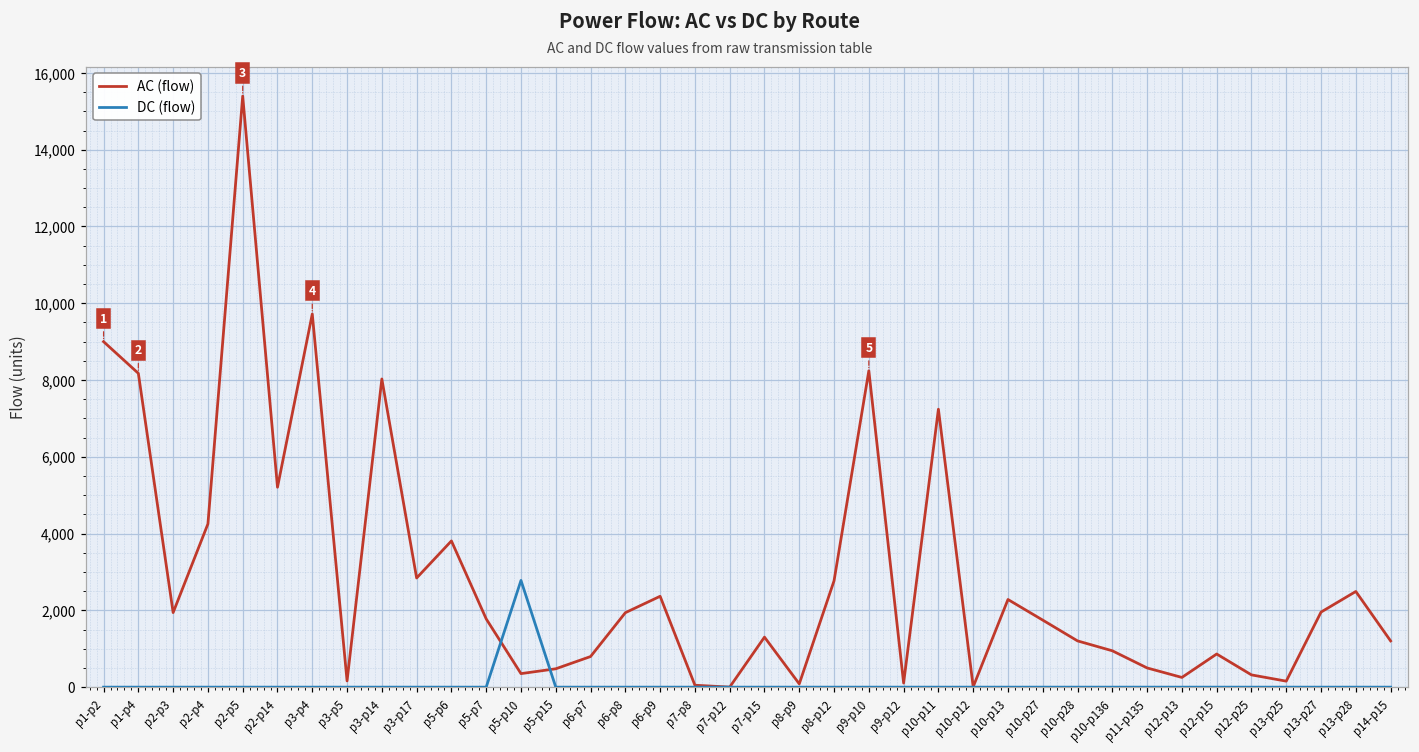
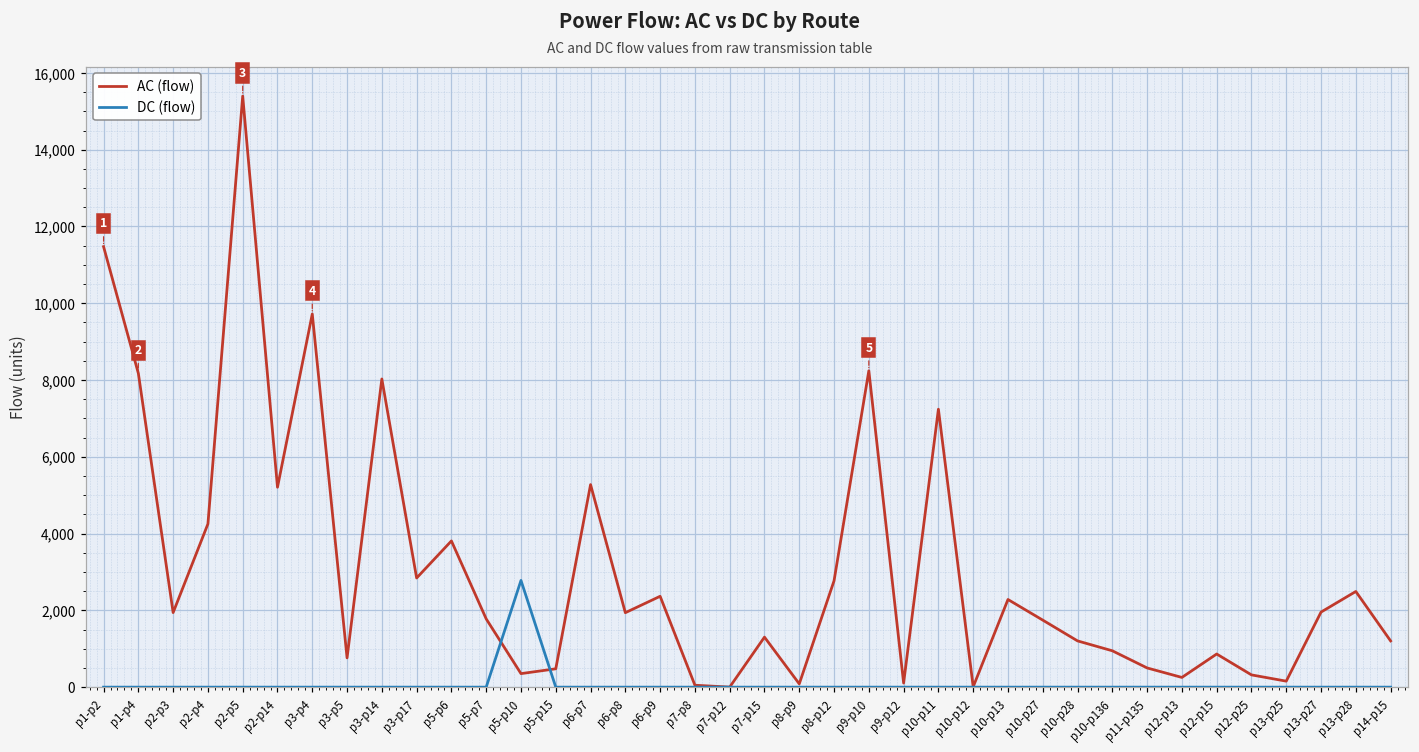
  {
    "AC (flow)": {
-     "p1-p2": "9,000",
+     "p1-p2": "11,500",
      "p2-p3": "1,900",
      "p2-p4": "4,300",
      "p2-p14": "5,200",
-     "p3-p5": "200",
+     "p3-p5": "800",
      "p3-p14": "8,000",
      "p3-p17": "2,800",
      "p5-p6": "3,800",
      "p5-p7": "1,800",
      "p5-p10": "400",
      "p5-p15": "500",
-     "p6-p7": "800",
+     "p6-p7": "5,300",
      "p6-p8": "1,900",
      "p6-p9": "2,400",
      "p7-p15": "1,300",
      "p8-p9": "100",
      "p8-p12": "2,800",
      "p9-p12": "100",
      "p10-p11": "7,200",
      "p10-p13": "2,300",
      "p10-p27": "1,700",
      "p10-p28": "1,200",
      "p10-p136": "900",
      "p11-p135": "500",
      "p12-p13": "300",
      "p12-p15": "900",
      "p12-p25": "300",
      "p13-p25": "200",
      "p13-p27": "2,000",
      "p13-p28": "2,500",
      "p14-p15": "1,200"
    },
    "DC (flow)": {
      "p1-p2": "0",
      "p1-p4": "0",
      "p2-p3": "0",
      "p2-p4": "0",
      "p2-p5": "0",
      "p2-p14": "0",
      "p3-p4": "0",
      "p3-p5": "0",
      "p3-p14": "0",
      "p3-p17": "0",
      "p5-p6": "0",
      "p5-p7": "0",
      "p5-p10": "2,800",
      "p5-p15": "0",
      "p6-p7": "0",
      "p6-p8": "0",
      "p6-p9": "0",
      "p7-p15": "0",
      "p8-p9": "0",
      "p8-p12": "0",
      "p9-p10": "0",
      "p9-p12": "0",
      "p10-p11": "0",
      "p10-p13": "0",
      "p10-p27": "0",
      "p10-p28": "0",
      "p10-p136": "0",
      "p11-p135": "0",
      "p12-p13": "0",
      "p12-p15": "0",
      "p12-p25": "0",
      "p13-p25": "0",
      "p13-p27": "0",
      "p13-p28": "0",
      "p14-p15": "0"
    }
  }
